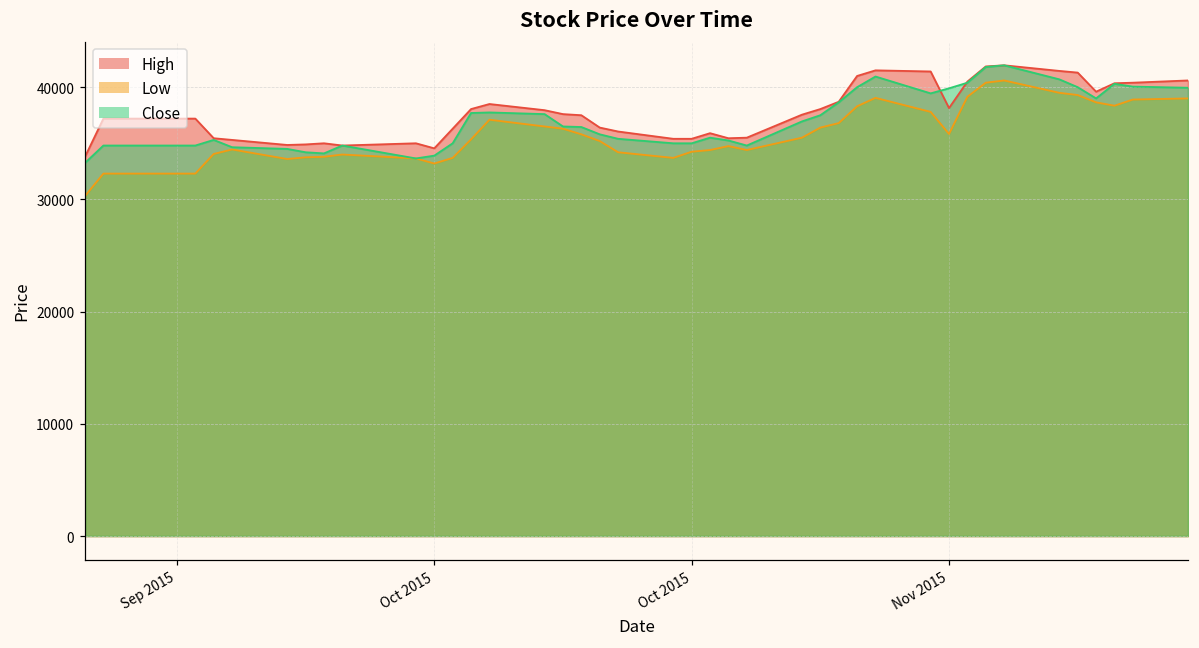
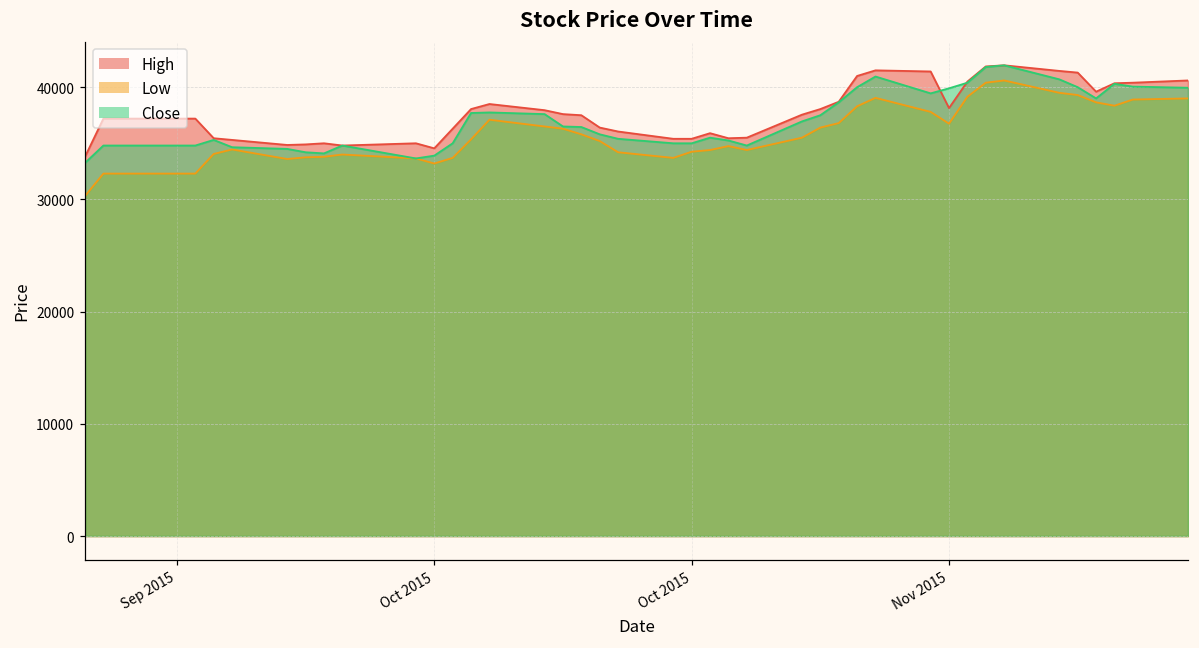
  {
    "High": {
      "Nov 2015": 38100
    },
    "Low": {
-     "Nov 2015": 35800
+     "Nov 2015": 36800
    },
    "Close": {
      "Nov 2015": 39900
    }
  }
